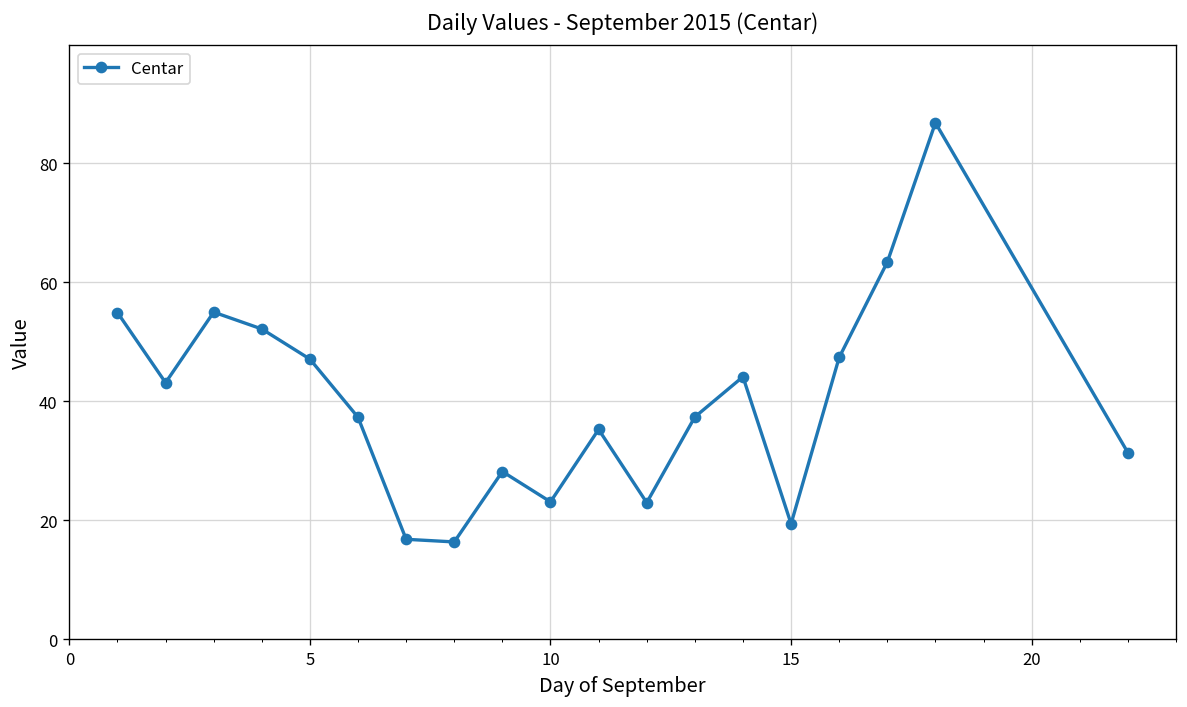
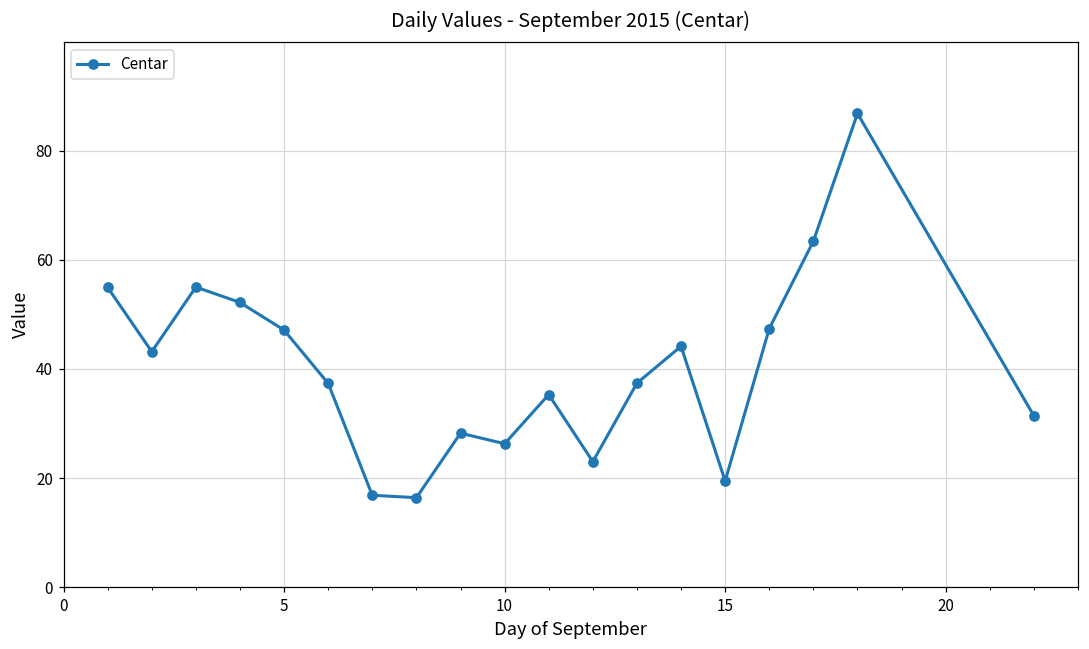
  {
    "5": 47,
-   "10": 23,
+   "10": 26,
    "15": 19
  }
